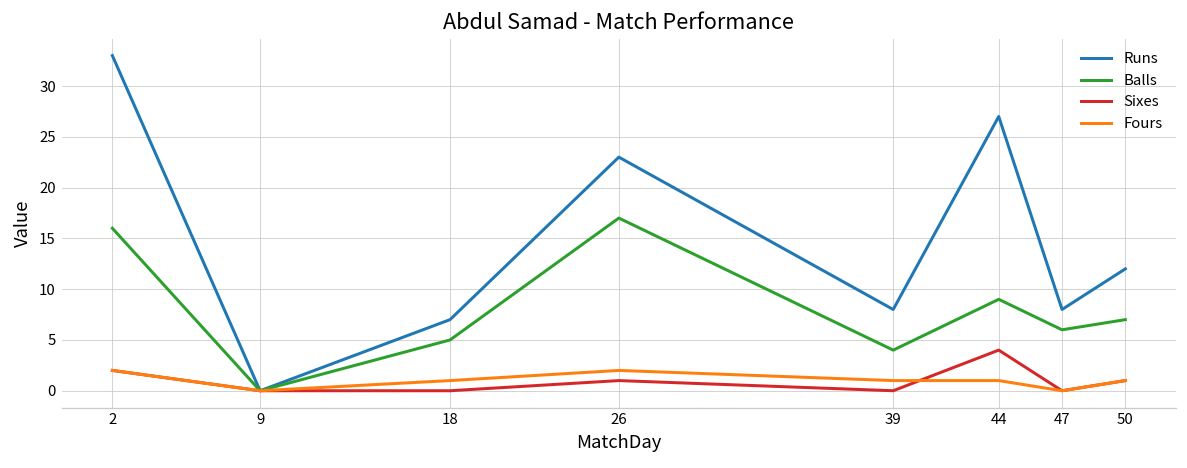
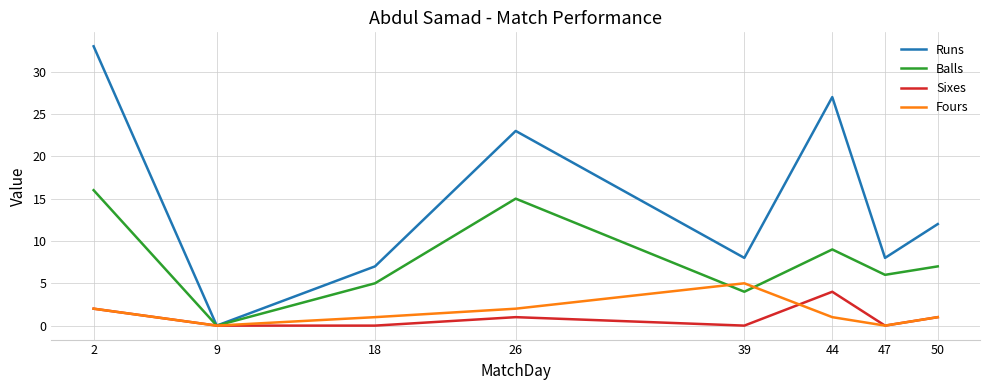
  {
    "Runs": {
      "2": 33,
      "18": 7,
      "26": 23,
      "39": 8,
      "44": 27,
      "47": 8,
      "50": 12
    },
    "Balls": {
      "2": 16,
      "18": 5,
-     "26": 17,
+     "26": 15,
      "39": 4,
      "44": 9,
      "47": 6,
      "50": 7
    },
    "Sixes": {
      "18": 0,
      "26": 1,
      "39": 0,
      "44": 4
    },
    "Fours": {
      "18": 1,
      "26": 2,
-     "39": 1,
+     "39": 5,
      "44": 1
    }
  }
